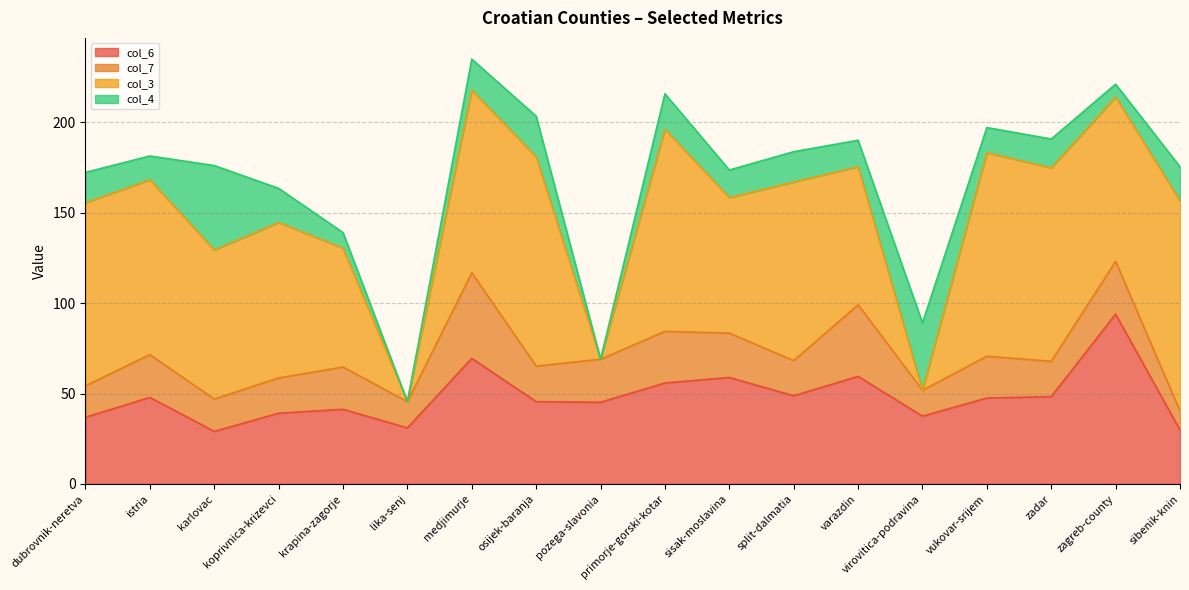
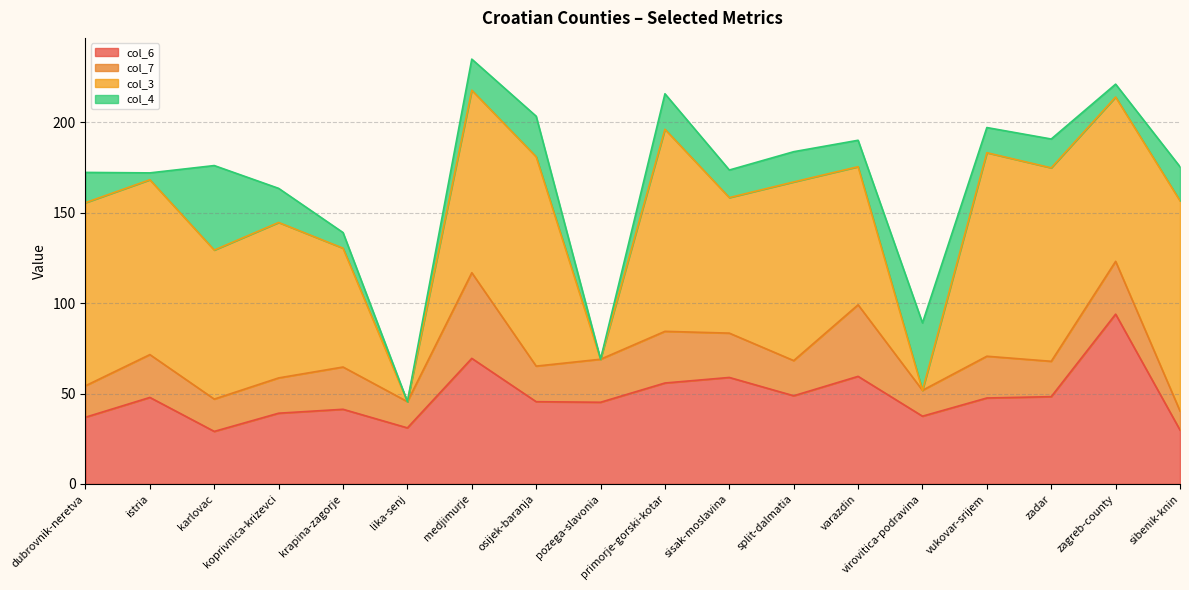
  {
    "col_4": {
      "dubrovnik-neretva": 17,
-     "istria": 13,
+     "istria": 4,
      "karlovac": 47,
      "koprivnica-krizevci": 19,
      "krapina-zagorje": 9,
      "medjimurje": 17,
      "osijek-baranja": 22,
      "primorje-gorski-kotar": 20,
      "sisak-moslavina": 15,
      "split-dalmatia": 17,
      "varazdin": 15,
      "virovitica-podravina": 37,
      "vukovar-srijem": 14,
      "zadar": 16,
      "zagreb-county": 7,
      "sibenik-knin": 19
    }
  }
